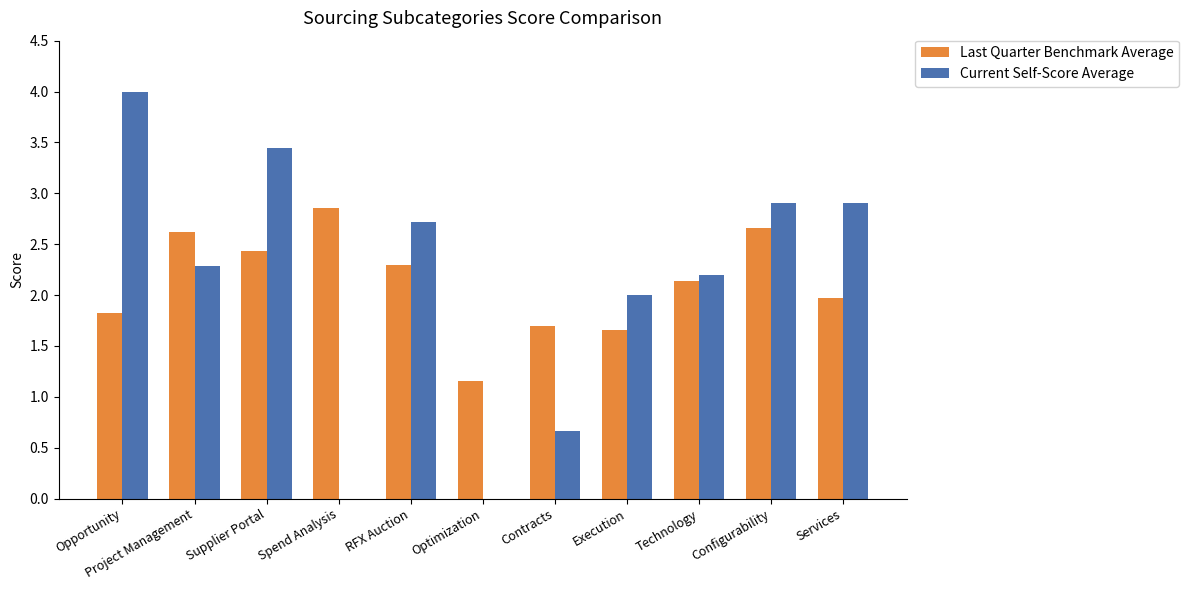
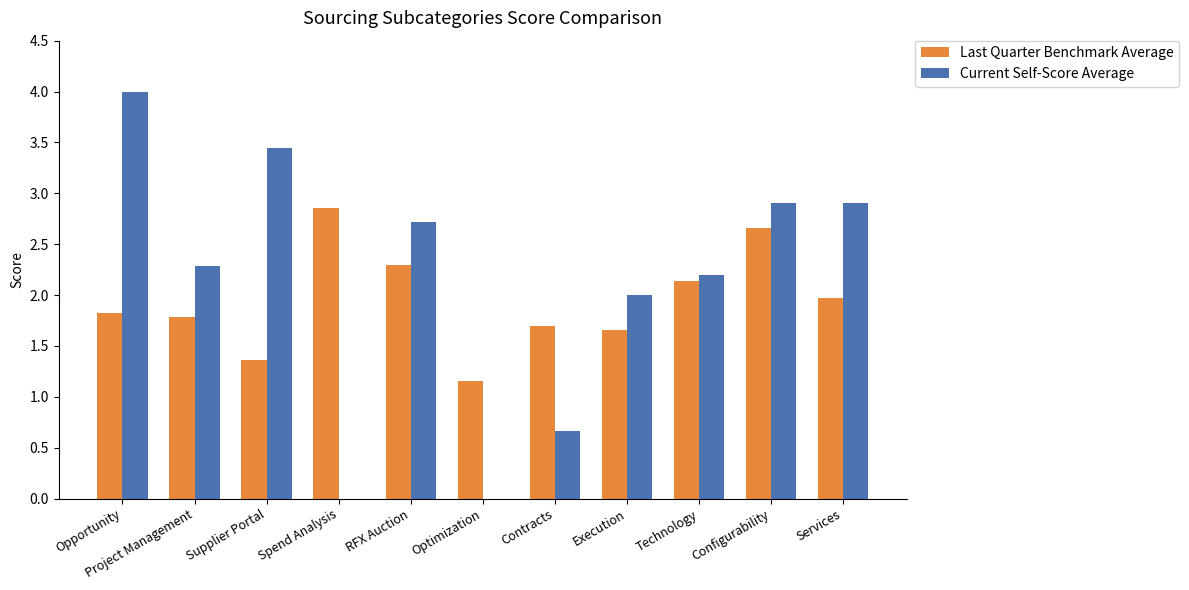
  {
    "Last Quarter Benchmark Average": {
      "Opportunity": 1.82,
-     "Project Management": 2.62,
-     "Supplier Portal": 2.43,
+     "Project Management": 1.79,
+     "Supplier Portal": 1.36,
      "Spend Analysis": 2.85,
      "RFX Auction": 2.30,
      "Optimization": 1.15,
      "Contracts": 1.69,
      "Execution": 1.65,
      "Technology": 2.14,
      "Configurability": 2.66,
      "Services": 1.97
    },
    "Current Self-Score Average": {
      "Opportunity": 4.00,
      "Project Management": 2.29,
      "Supplier Portal": 3.44,
      "Spend Analysis": 0.00,
      "RFX Auction": 2.72,
      "Optimization": 0.00,
      "Contracts": 0.67,
      "Execution": 2.00,
      "Technology": 2.20,
      "Configurability": 2.90,
      "Services": 2.90
    }
  }
